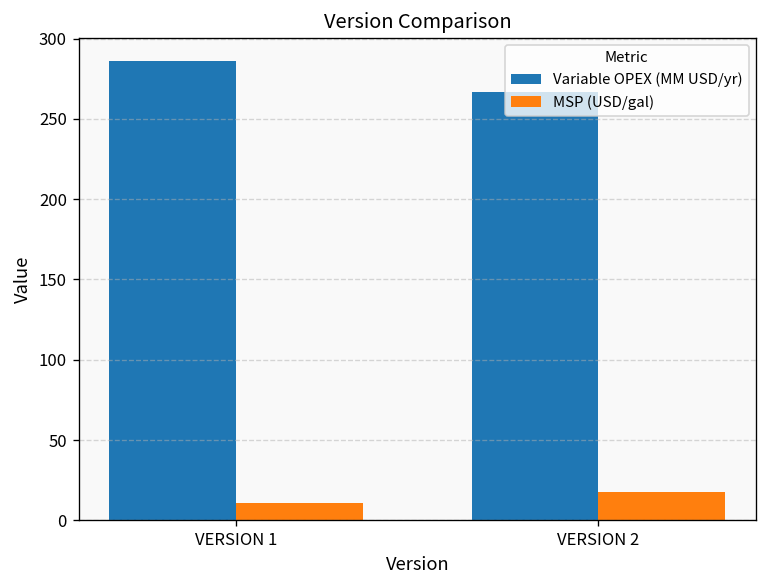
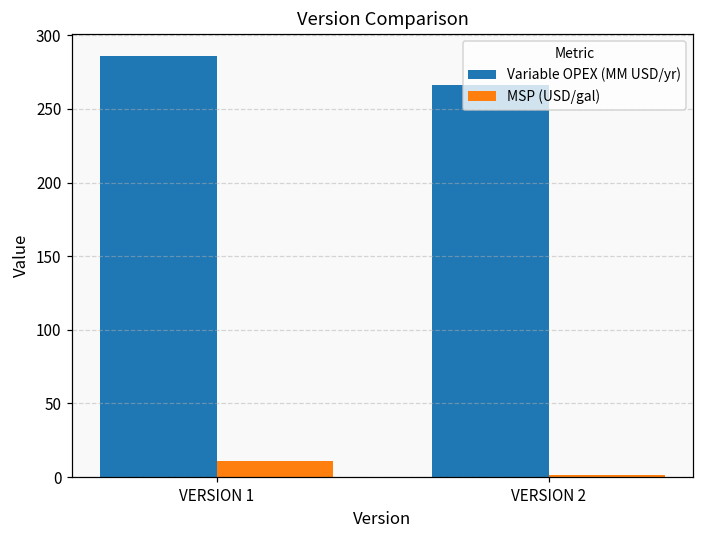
  {
    "Variable OPEX (MM USD/yr)": {
      "VERSION 1": 286
    },
    "MSP (USD/gal)": {
      "VERSION 1": 11,
-     "VERSION 2": 18
+     "VERSION 2": 2
    }
  }
